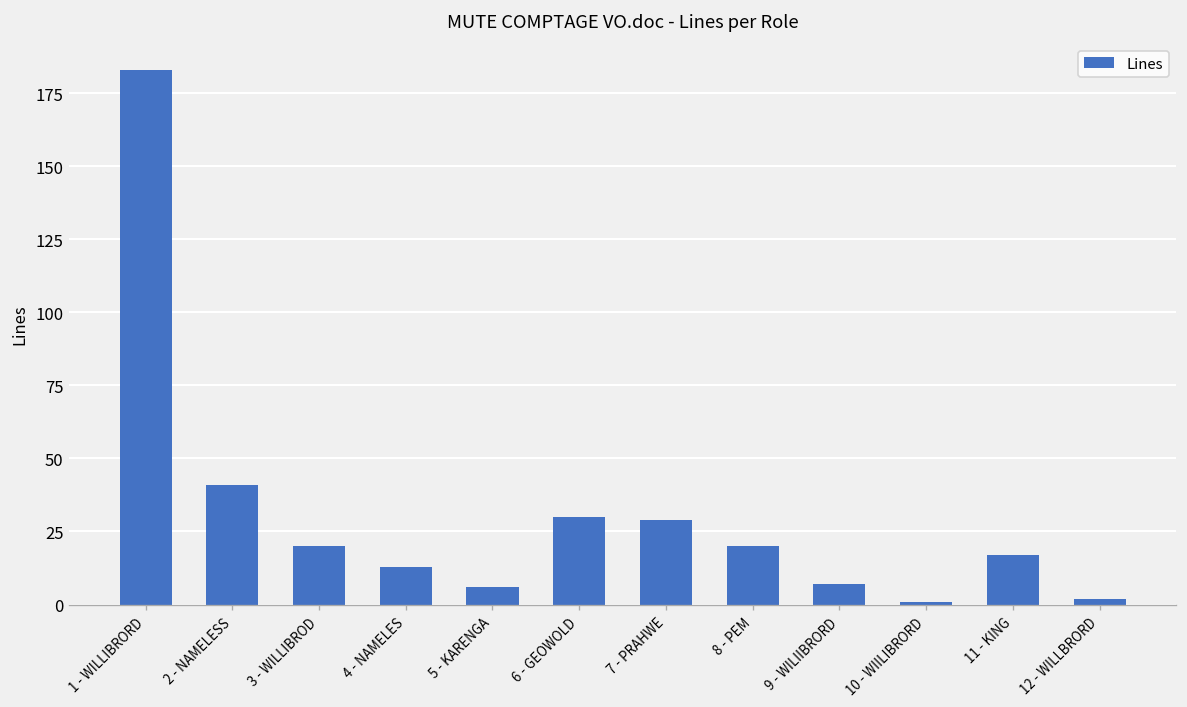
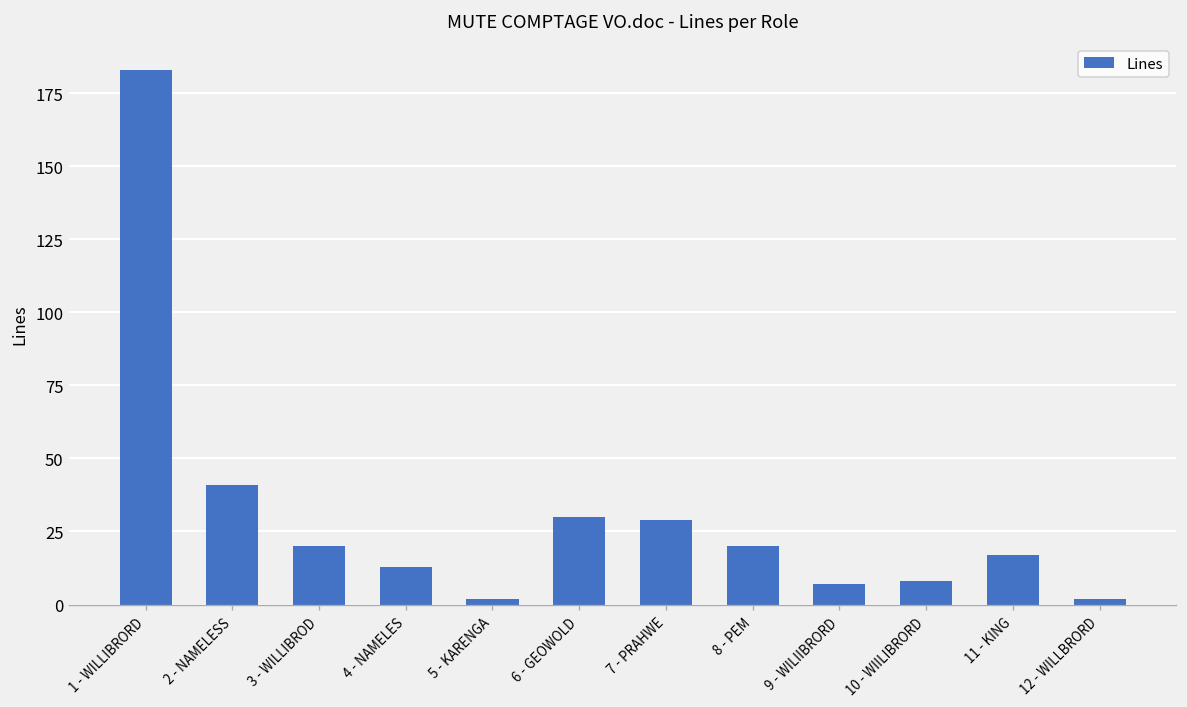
  {
    "1 - WILLIBRORD": 183,
    "2 - NAMELESS": 41,
    "3 - WILLIBROD": 20,
    "4 - NAMELES": 13,
-   "5 - KARENGA": 6,
+   "5 - KARENGA": 2,
    "6 - GEOWOLD": 30,
    "7 - PRAHWE": 29,
    "8 - PEM": 20,
    "9 - WILIIBRORD": 7,
-   "10 - WIILIBRORD": 1,
+   "10 - WIILIBRORD": 8,
    "11 - KING": 17,
    "12 - WILLBRORD": 2
  }
